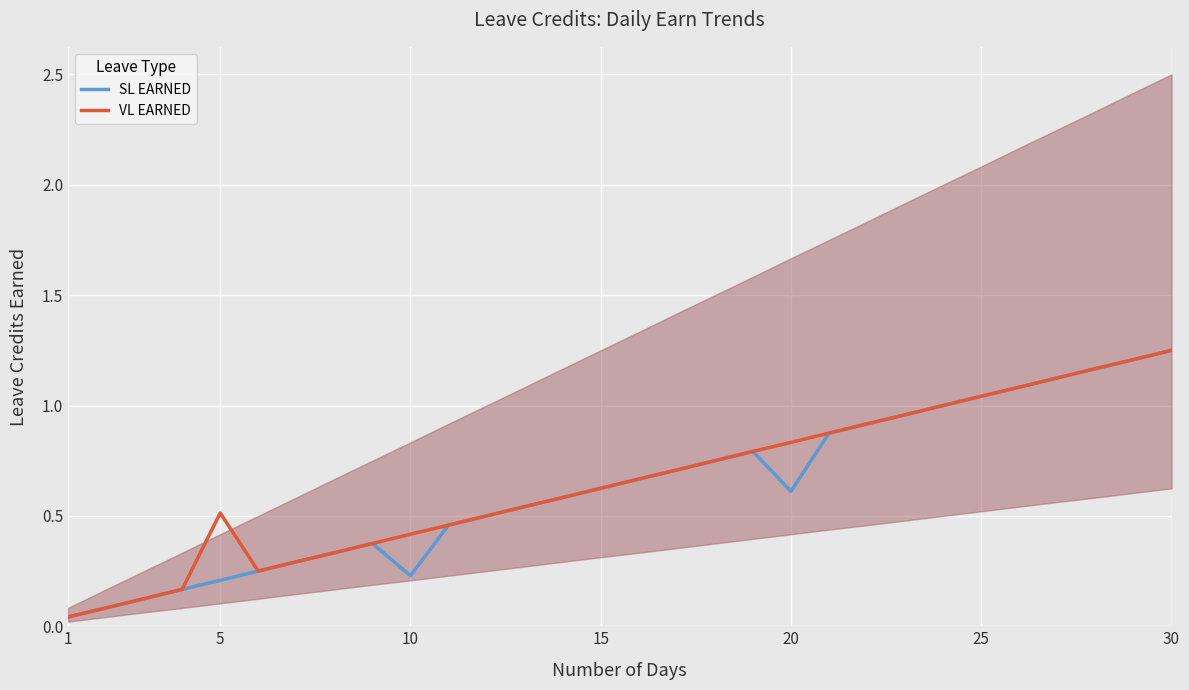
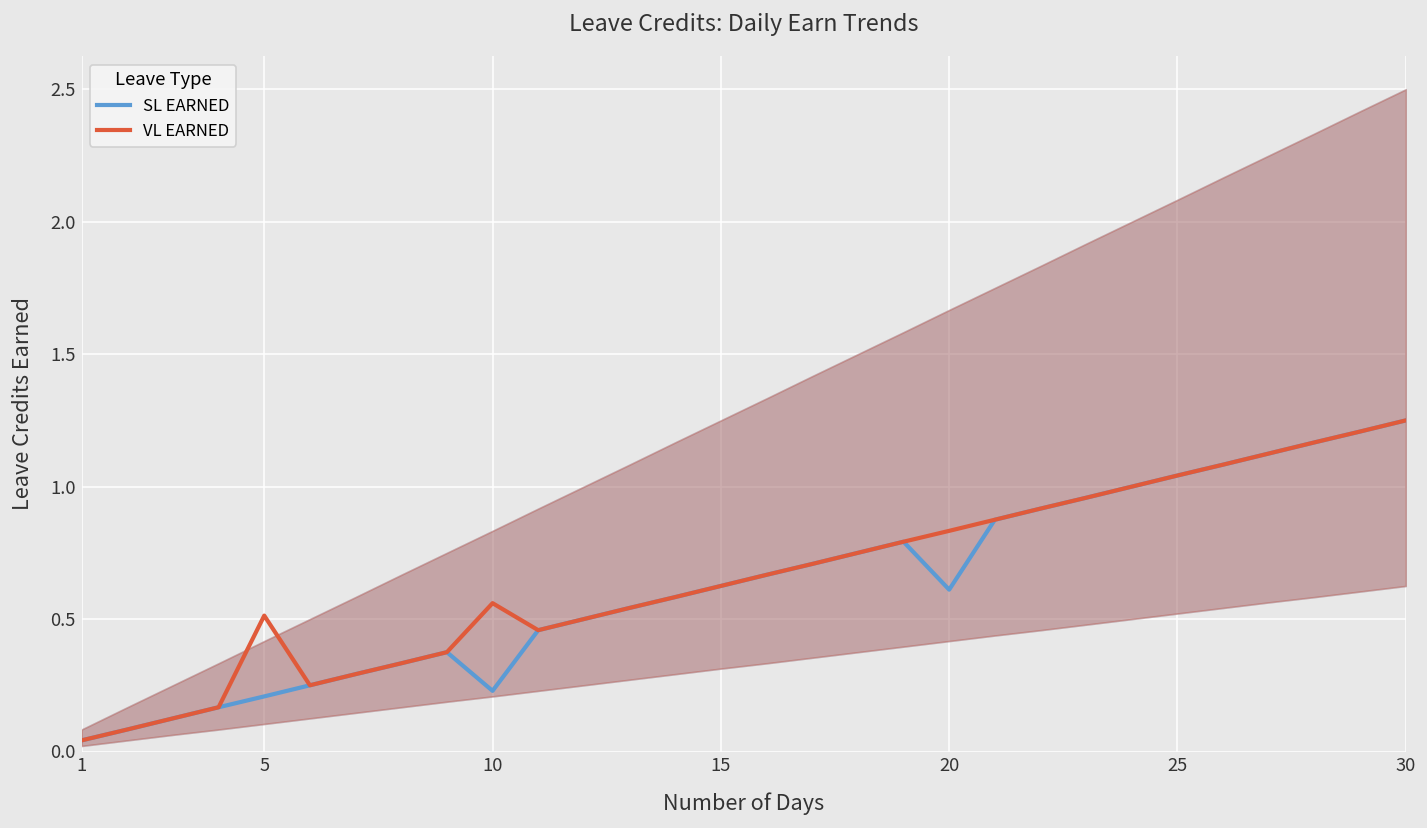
  {
    "VL EARNED": {
      "5": 0.51,
-     "10": 0.42,
+     "10": 0.56,
      "20": 0.83
    }
  }
